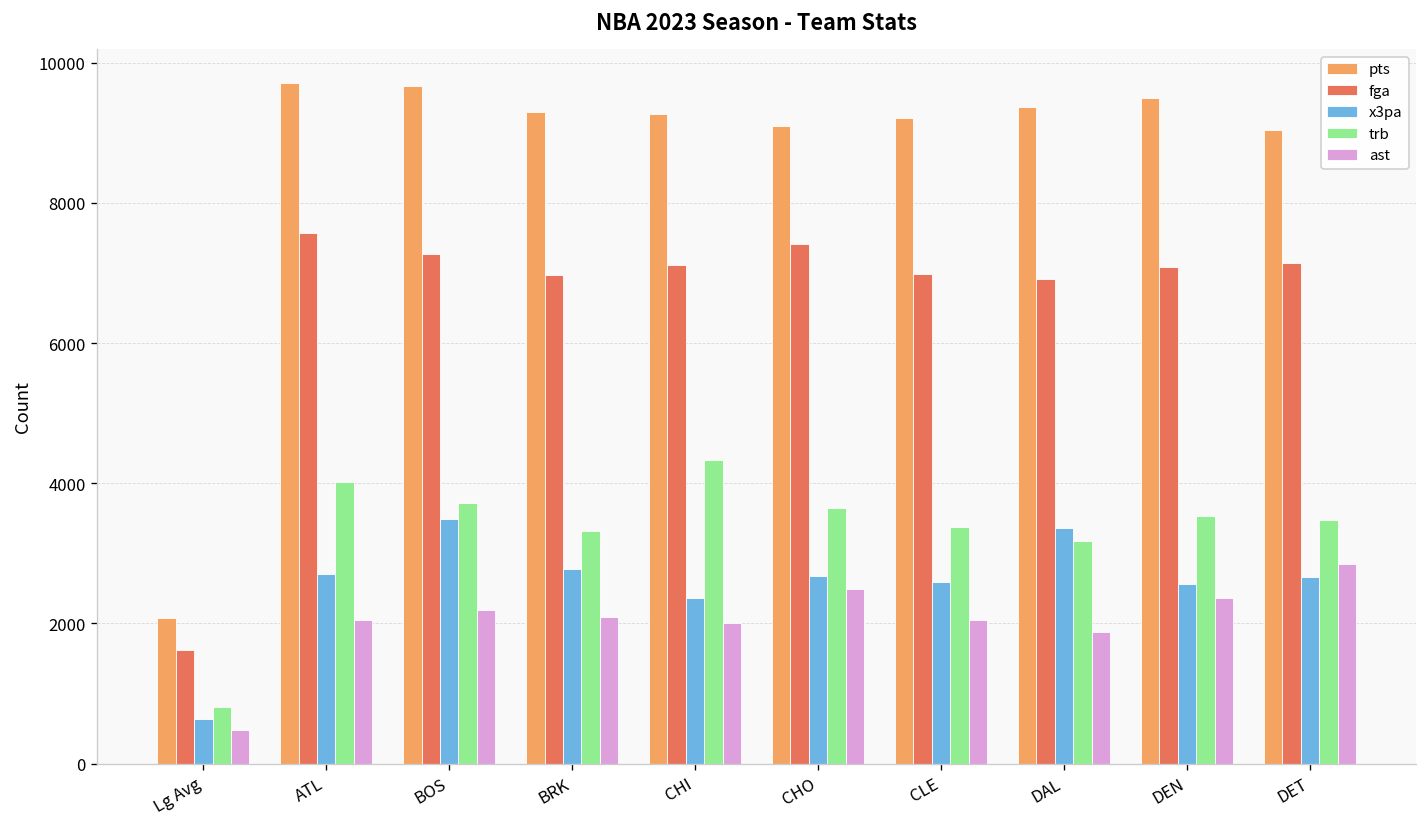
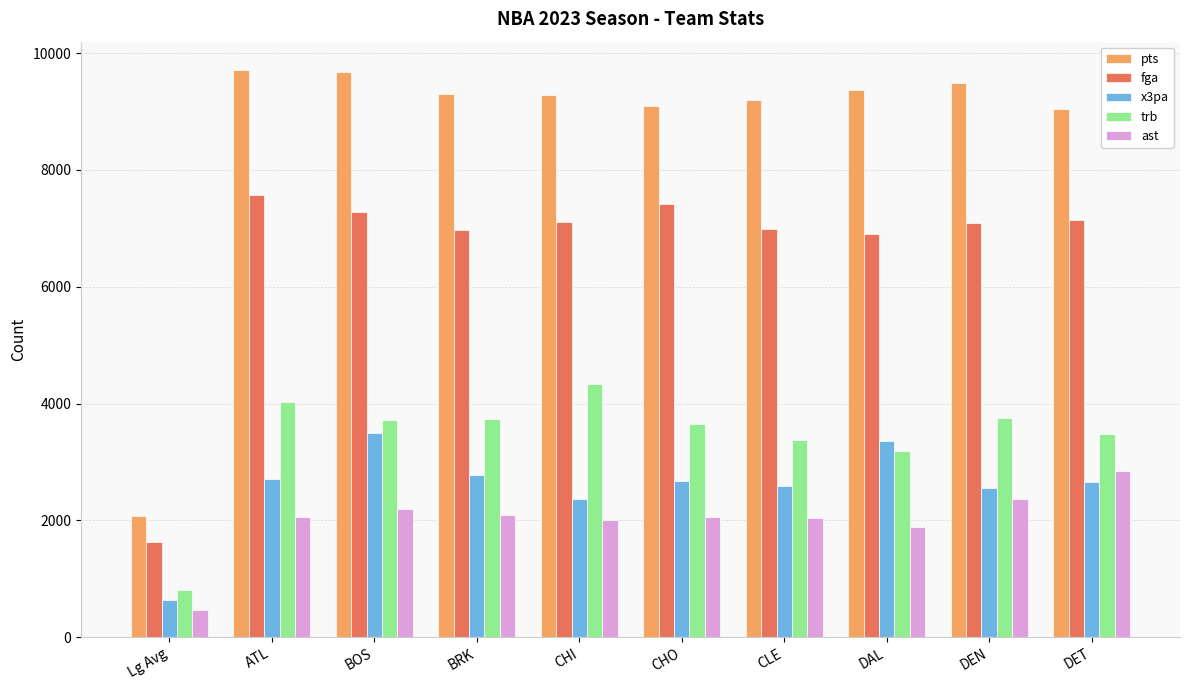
  {
    "x3pa": {
      "Lg Avg": 600,
      "ATL": 2700,
      "BOS": 3500,
      "BRK": 2800,
      "CHI": 2400,
      "CHO": 2700,
      "CLE": 2600,
      "DAL": 3400,
      "DEN": 2600,
      "DET": 2700
    },
    "trb": {
      "Lg Avg": 800,
      "ATL": 4000,
      "BOS": 3700,
-     "BRK": 3300,
+     "BRK": 3700,
      "CHI": 4300,
      "CHO": 3700,
      "CLE": 3400,
      "DAL": 3200,
-     "DEN": 3500,
+     "DEN": 3800,
      "DET": 3500
    },
    "ast": {
      "Lg Avg": 500,
      "ATL": 2000,
      "BOS": 2200,
      "BRK": 2100,
      "CHI": 2000,
-     "CHO": 2500,
+     "CHO": 2100,
      "CLE": 2000,
      "DAL": 1900,
      "DEN": 2400,
      "DET": 2900
    }
  }
